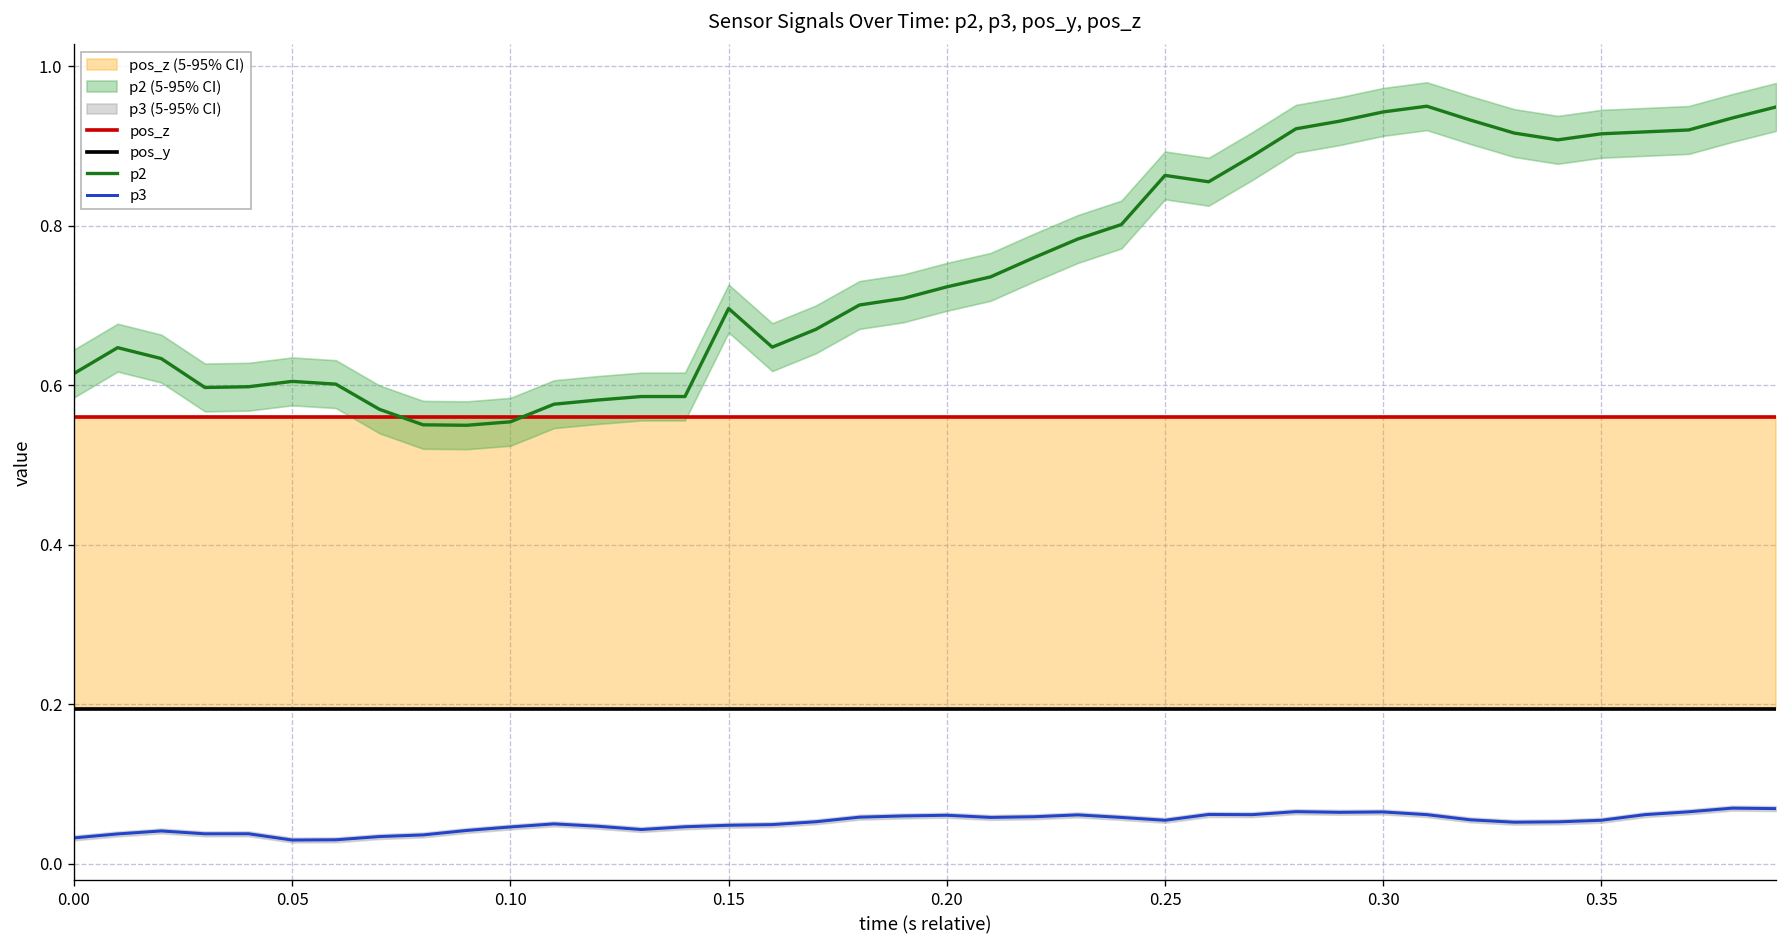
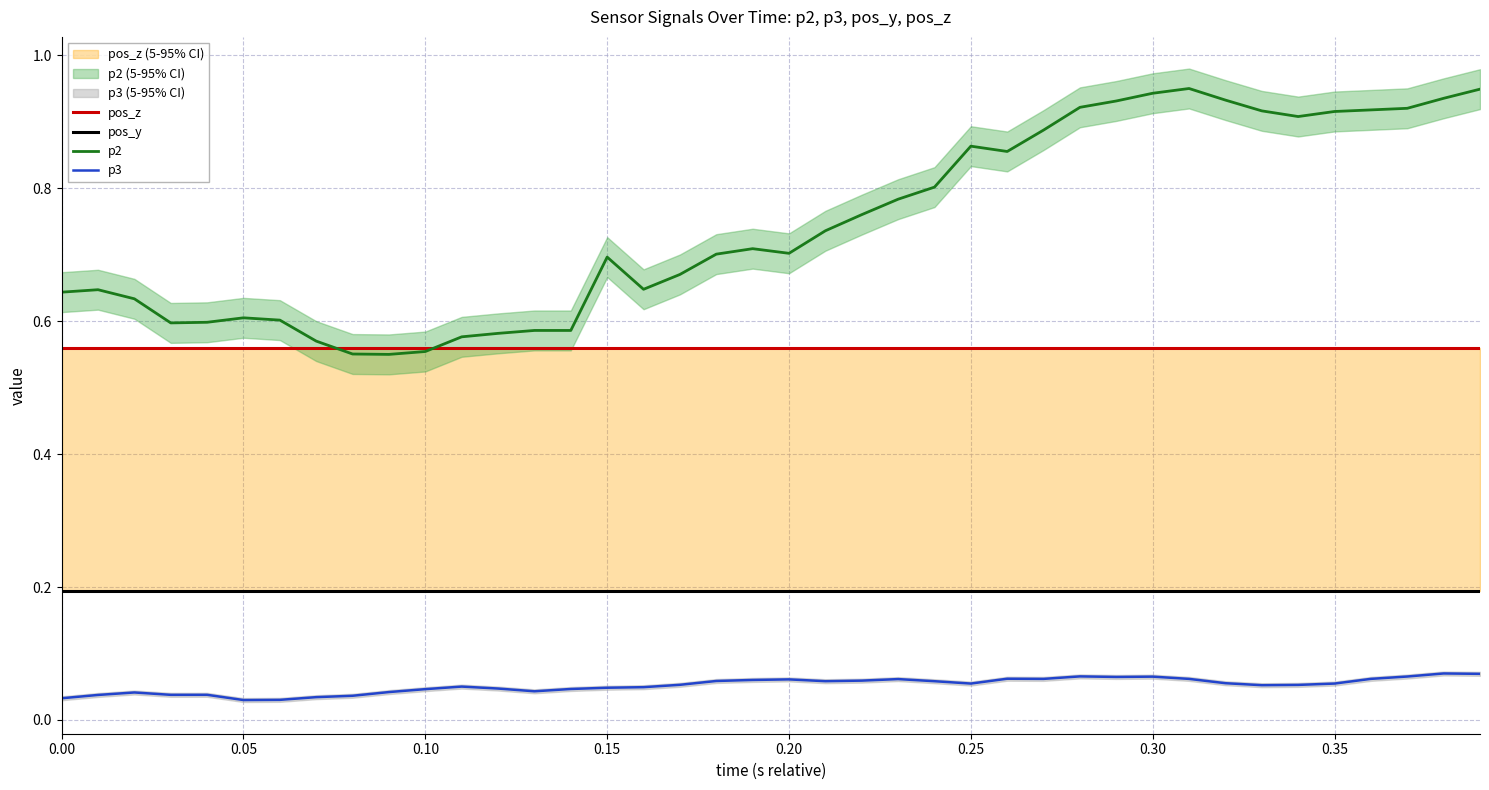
  {
    "pos_z (5-95% CI)": {
      "0.00": 0.56,
      "0.05": 0.56,
      "0.10": 0.56,
      "0.15": 0.56,
      "0.20": 0.56,
      "0.25": 0.56,
      "0.30": 0.56,
      "0.35": 0.56
    },
    "pos_y": {
      "0.00": 0.19,
      "0.05": 0.19,
      "0.10": 0.19,
      "0.15": 0.19,
      "0.20": 0.19,
      "0.25": 0.19,
      "0.30": 0.19,
      "0.35": 0.19
    },
    "p2": {
-     "0.00": 0.61,
+     "0.00": 0.64,
      "0.05": 0.61,
      "0.10": 0.55,
      "0.15": 0.70,
-     "0.20": 0.72,
+     "0.20": 0.70,
      "0.25": 0.86,
      "0.30": 0.94,
      "0.35": 0.92
    }
  }
